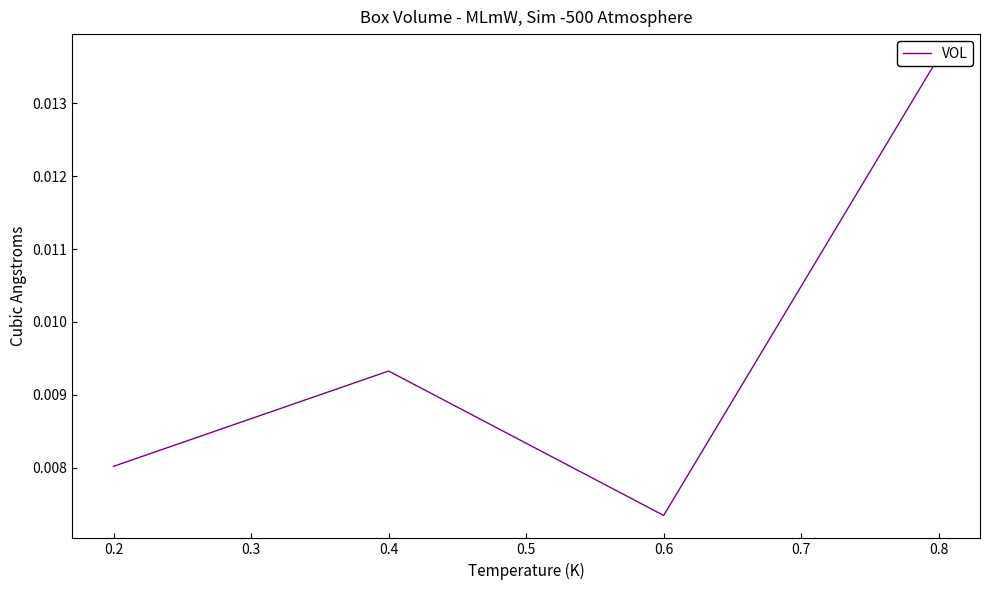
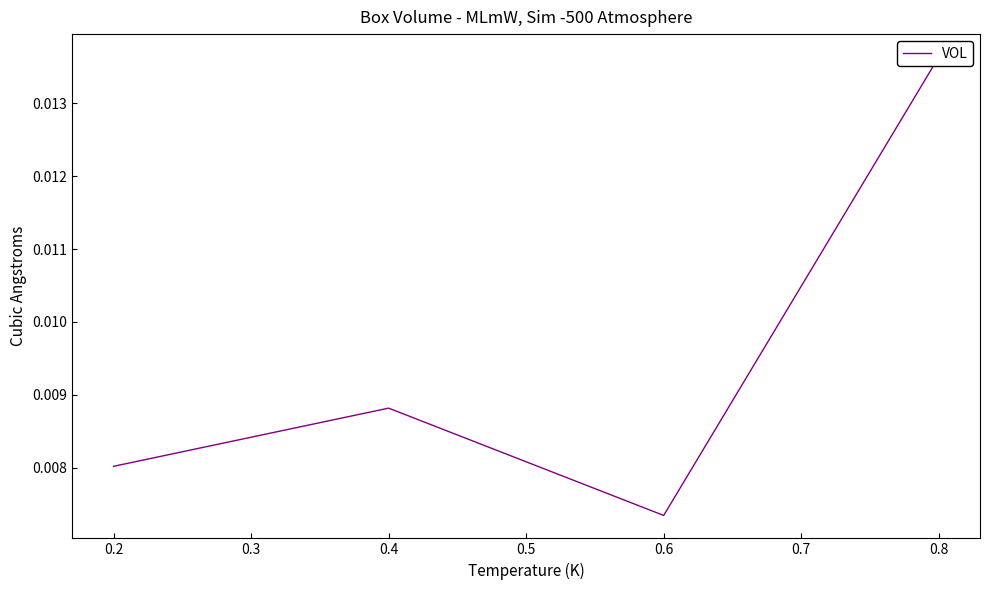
  {
    "0.2": 0.0080,
-   "0.4": 0.0093,
+   "0.4": 0.0088,
    "0.6": 0.0073
  }
